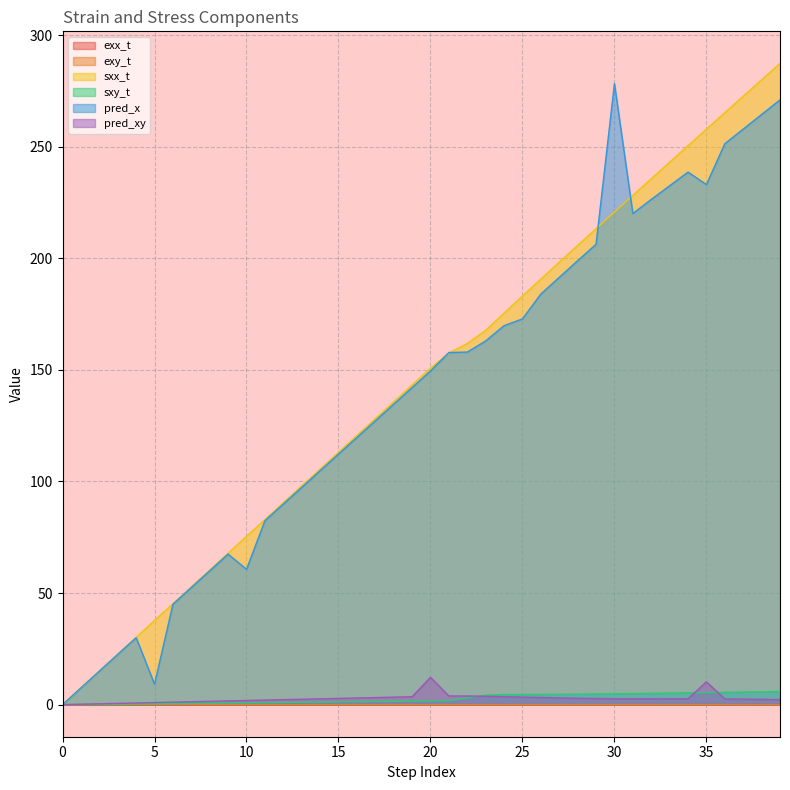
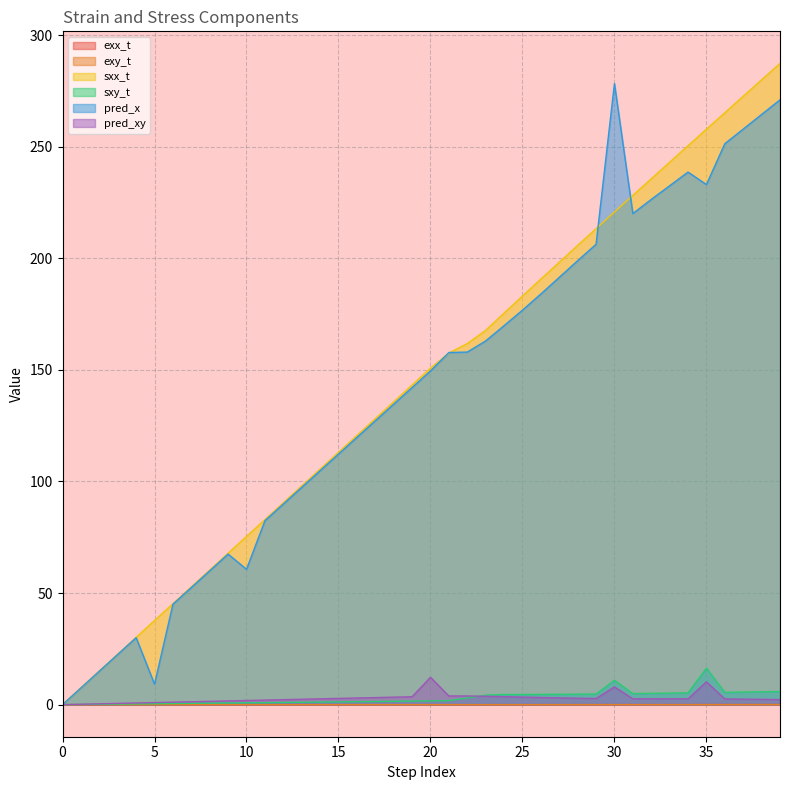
  {
    "sxy_t": {
      "15": 1,
      "20": 2,
      "25": 5,
-     "30": 5,
-     "35": 5
+     "30": 11,
+     "35": 16
    },
    "pred_x": {
      "5": 9,
      "10": 61,
      "20": 150,
-     "25": 173,
+     "25": 177,
      "30": 278,
      "35": 233
    },
    "pred_xy": {
      "15": 3,
      "20": 12,
      "25": 3,
-     "30": 3,
+     "30": 8,
      "35": 10
    }
  }
